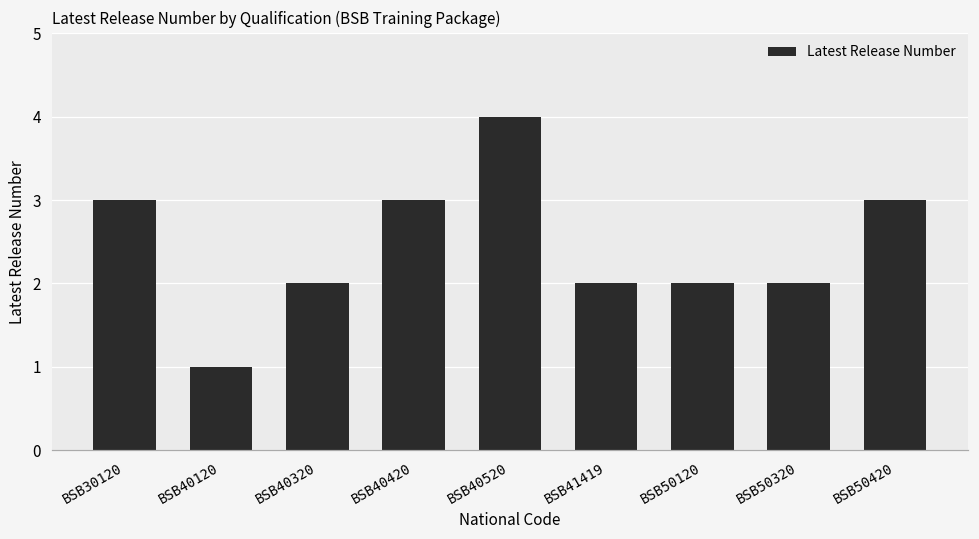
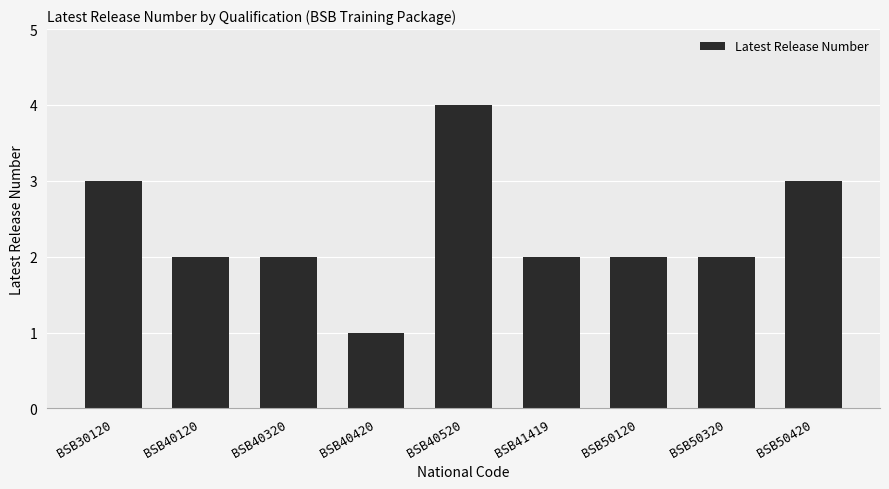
  {
    "BSB30120": 3,
-   "BSB40120": 1,
+   "BSB40120": 2,
    "BSB40320": 2,
-   "BSB40420": 3,
+   "BSB40420": 1,
    "BSB40520": 4,
    "BSB41419": 2,
    "BSB50120": 2,
    "BSB50320": 2,
    "BSB50420": 3
  }
